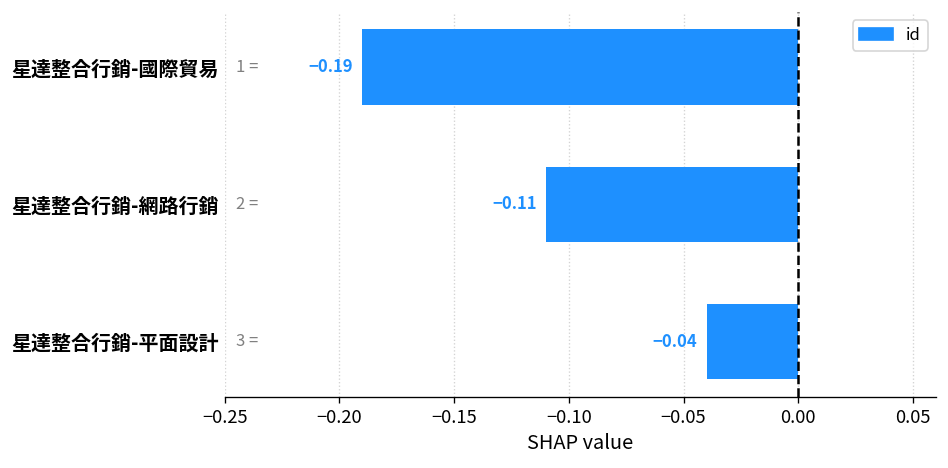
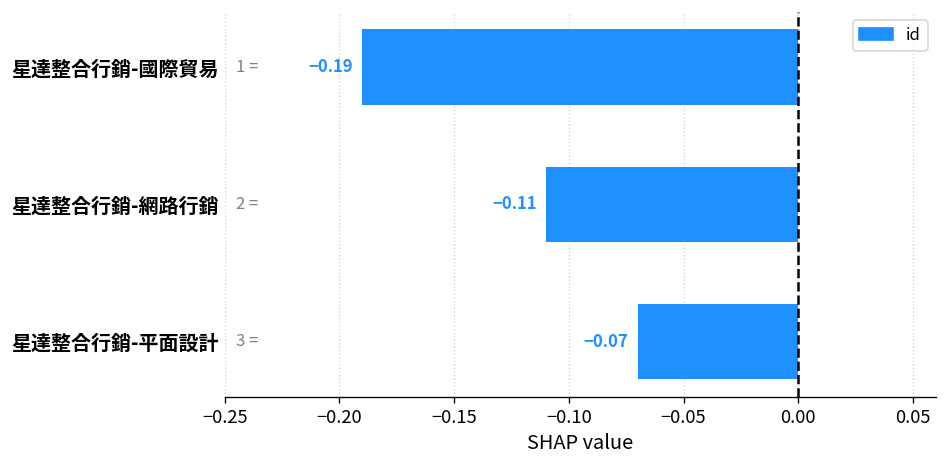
  {
    "星達整合行銷-國際貿易": -0.19,
    "星達整合行銷-網路行銷": -0.11,
-   "星達整合行銷-平面設計": -0.04
+   "星達整合行銷-平面設計": -0.07
  }
